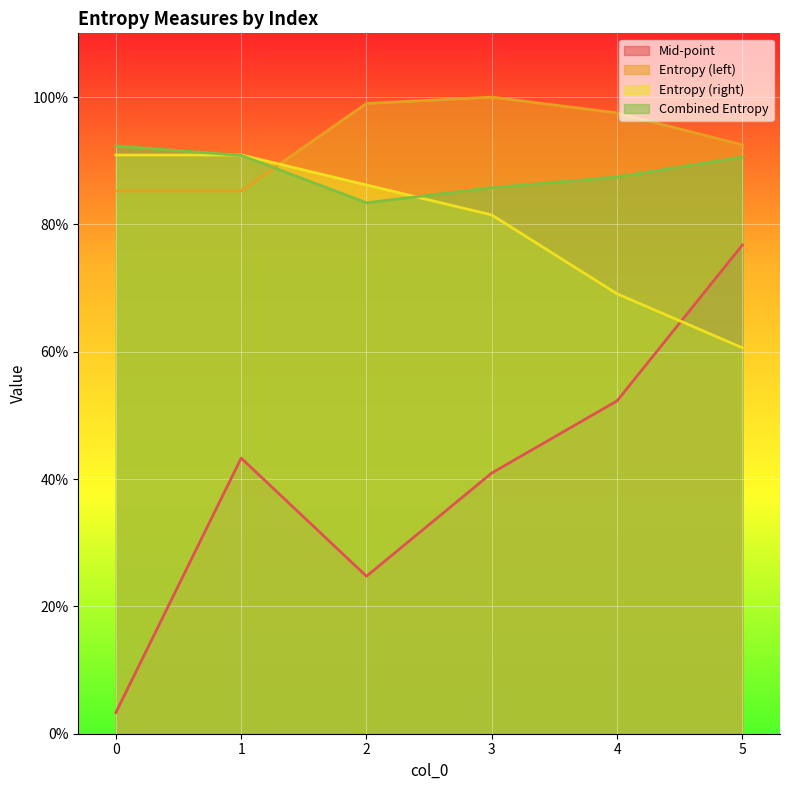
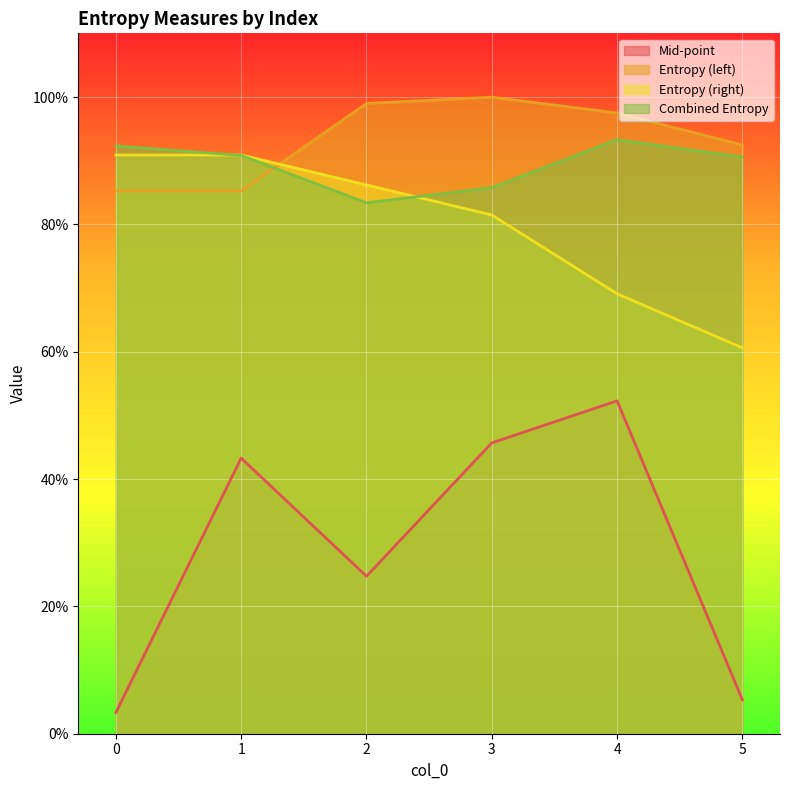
  {
    "Mid-point": {
      "0": "3%",
      "1": "43%",
      "2": "25%",
-     "3": "41%",
+     "3": "46%",
      "4": "52%",
-     "5": "77%"
+     "5": "5%"
    },
    "Combined Entropy": {
      "0": "92%",
      "2": "83%",
      "3": "86%",
-     "4": "87%",
+     "4": "93%",
      "5": "91%"
    }
  }
